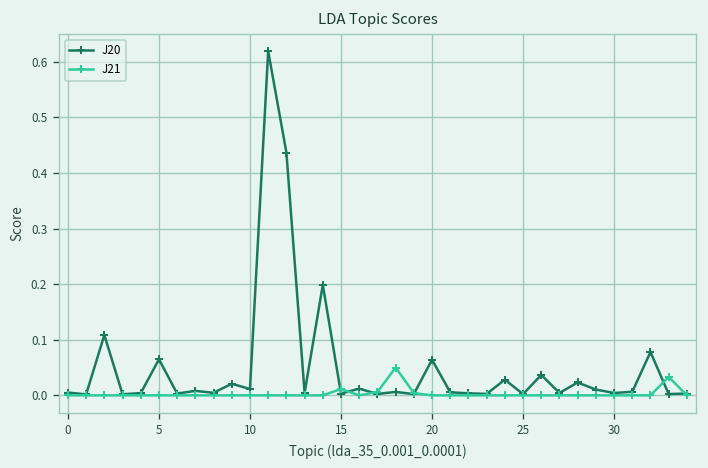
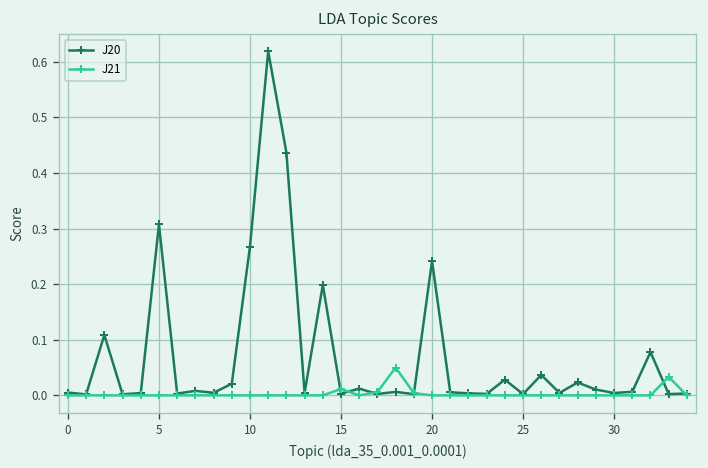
  {
    "J20": {
-     "5": 0.06,
-     "10": 0.01,
+     "5": 0.31,
+     "10": 0.27,
      "15": 0.00,
-     "20": 0.06
+     "20": 0.24
    },
    "J21": {
      "5": 0.00,
      "10": 0.00,
      "15": 0.01,
      "20": 0.00
    }
  }
